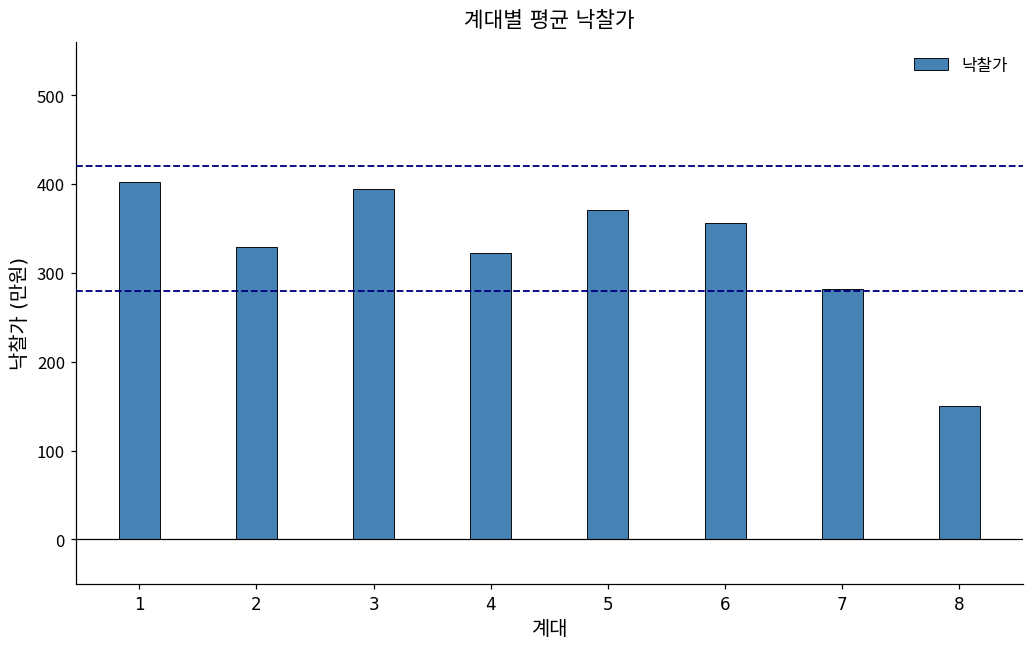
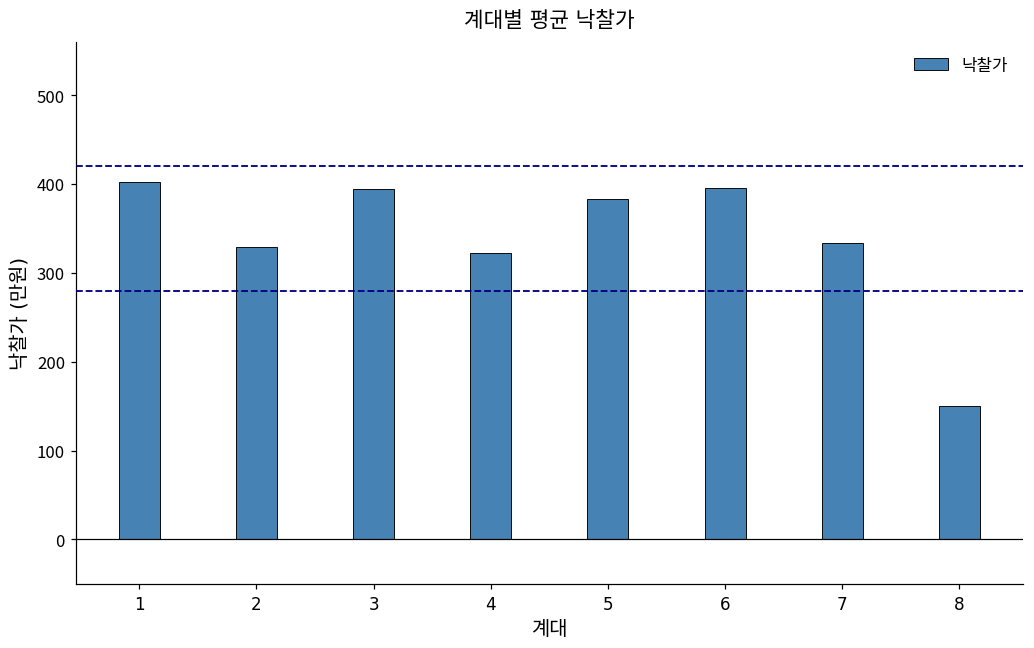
  {
    "1": 400,
    "2": 330,
    "3": 390,
    "4": 320,
-   "5": 370,
-   "6": 360,
-   "7": 280,
+   "5": 380,
+   "6": 400,
+   "7": 330,
    "8": 150
  }
